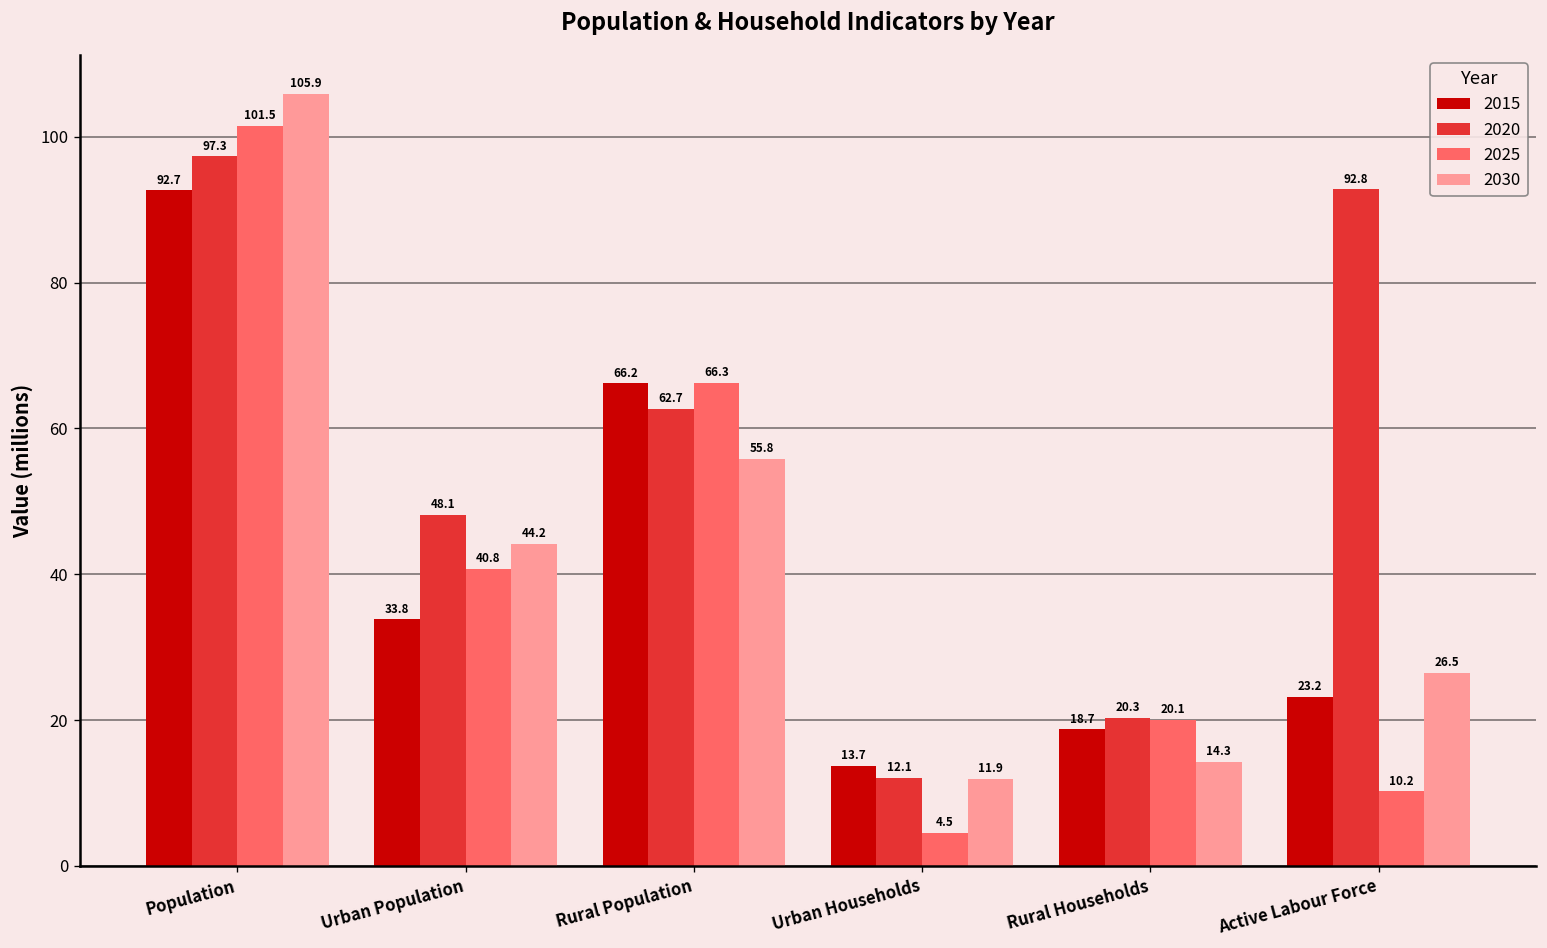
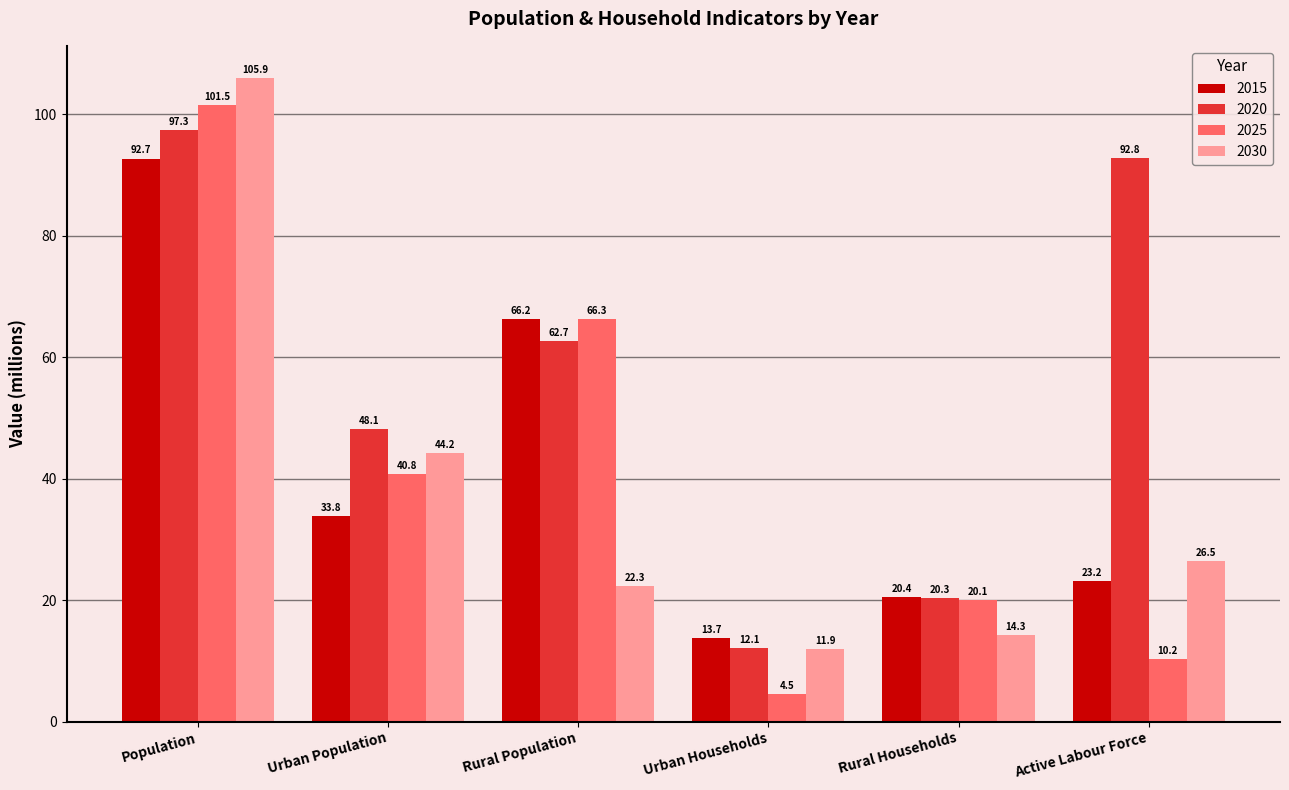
  {
    "2015": {
      "Population": 92.7,
      "Urban Population": 33.8,
      "Rural Population": 66.2,
      "Urban Households": 13.7,
-     "Rural Households": 18.7,
+     "Rural Households": 20.4,
      "Active Labour Force": 23.2
    },
    "2020": {
      "Population": 97.3,
      "Urban Population": 48.1,
      "Rural Population": 62.7,
      "Urban Households": 12.1,
      "Rural Households": 20.3,
      "Active Labour Force": 92.8
    },
    "2025": {
      "Population": 101.5,
      "Urban Population": 40.8,
      "Rural Population": 66.3,
      "Urban Households": 4.5,
      "Rural Households": 20.1,
      "Active Labour Force": 10.2
    },
    "2030": {
      "Population": 105.9,
      "Urban Population": 44.2,
-     "Rural Population": 55.8,
+     "Rural Population": 22.3,
      "Urban Households": 11.9,
      "Rural Households": 14.3,
      "Active Labour Force": 26.5
    }
  }
